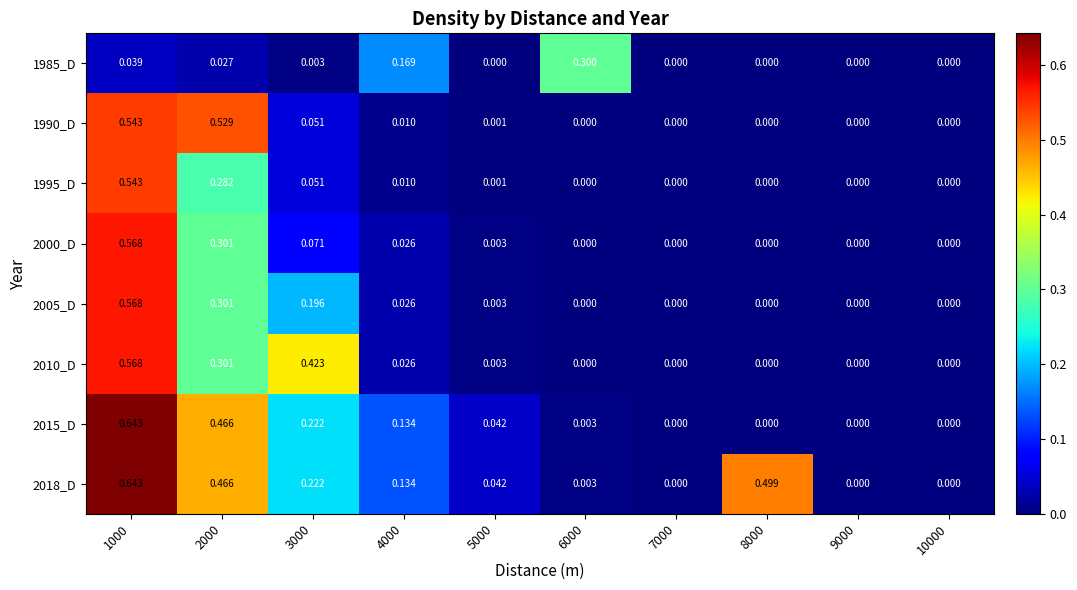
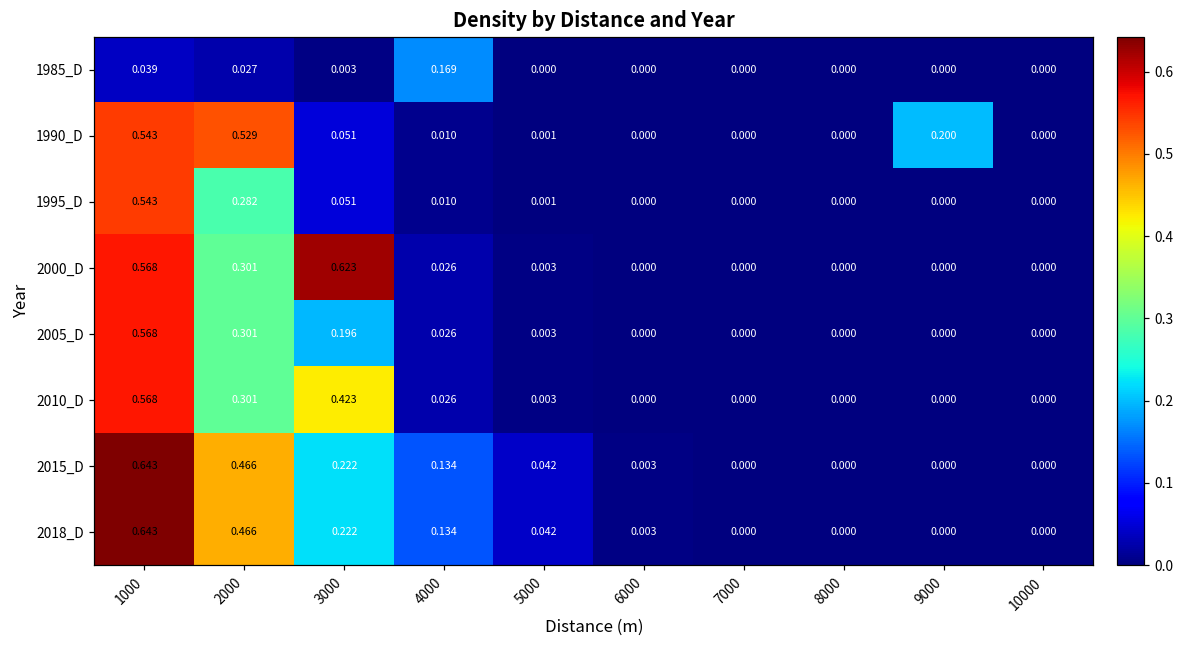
  {
    "1985_D": {
      "1000": 0.039,
      "2000": 0.027,
      "3000": 0.003,
      "4000": 0.169,
      "5000": 0.000,
-     "6000": 0.300,
+     "6000": 0.000,
      "7000": 0.000,
      "8000": 0.000,
      "9000": 0.000,
      "10000": 0.000
    },
    "1990_D": {
      "1000": 0.543,
      "2000": 0.529,
      "3000": 0.051,
      "4000": 0.010,
      "5000": 0.001,
      "6000": 0.000,
      "7000": 0.000,
      "8000": 0.000,
-     "9000": 0.000,
+     "9000": 0.200,
      "10000": 0.000
    },
    "1995_D": {
      "1000": 0.543,
      "2000": 0.282,
      "3000": 0.051,
      "4000": 0.010,
      "5000": 0.001,
      "6000": 0.000,
      "7000": 0.000,
      "8000": 0.000,
      "9000": 0.000,
      "10000": 0.000
    },
    "2000_D": {
      "1000": 0.568,
      "2000": 0.301,
-     "3000": 0.071,
+     "3000": 0.623,
      "4000": 0.026,
      "5000": 0.003,
      "6000": 0.000,
      "7000": 0.000,
      "8000": 0.000,
      "9000": 0.000,
      "10000": 0.000
    },
    "2005_D": {
      "1000": 0.568,
      "2000": 0.301,
      "3000": 0.196,
      "4000": 0.026,
      "5000": 0.003,
      "6000": 0.000,
      "7000": 0.000,
      "8000": 0.000,
      "9000": 0.000,
      "10000": 0.000
    },
    "2010_D": {
      "1000": 0.568,
      "2000": 0.301,
      "3000": 0.423,
      "4000": 0.026,
      "5000": 0.003,
      "6000": 0.000,
      "7000": 0.000,
      "8000": 0.000,
      "9000": 0.000,
      "10000": 0.000
    },
    "2015_D": {
      "1000": 0.643,
      "2000": 0.466,
      "3000": 0.222,
      "4000": 0.134,
      "5000": 0.042,
      "6000": 0.003,
      "7000": 0.000,
      "8000": 0.000,
      "9000": 0.000,
      "10000": 0.000
    },
    "2018_D": {
      "1000": 0.643,
      "2000": 0.466,
      "3000": 0.222,
      "4000": 0.134,
      "5000": 0.042,
      "6000": 0.003,
      "7000": 0.000,
-     "8000": 0.499,
+     "8000": 0.000,
      "9000": 0.000,
      "10000": 0.000
    }
  }
